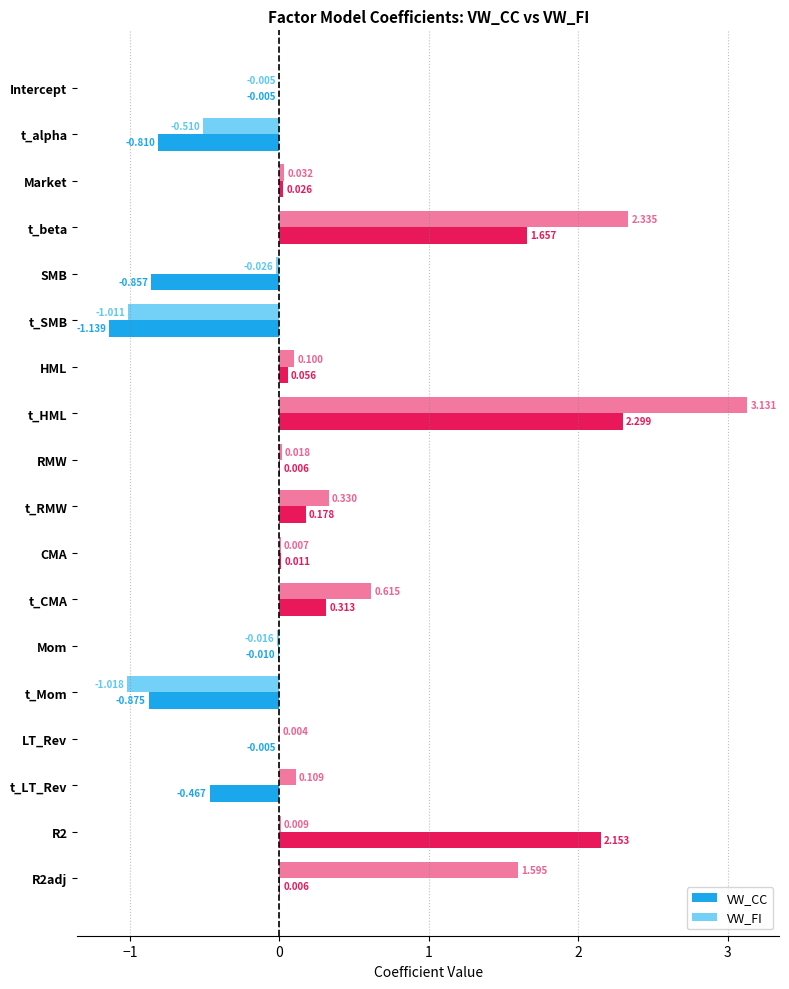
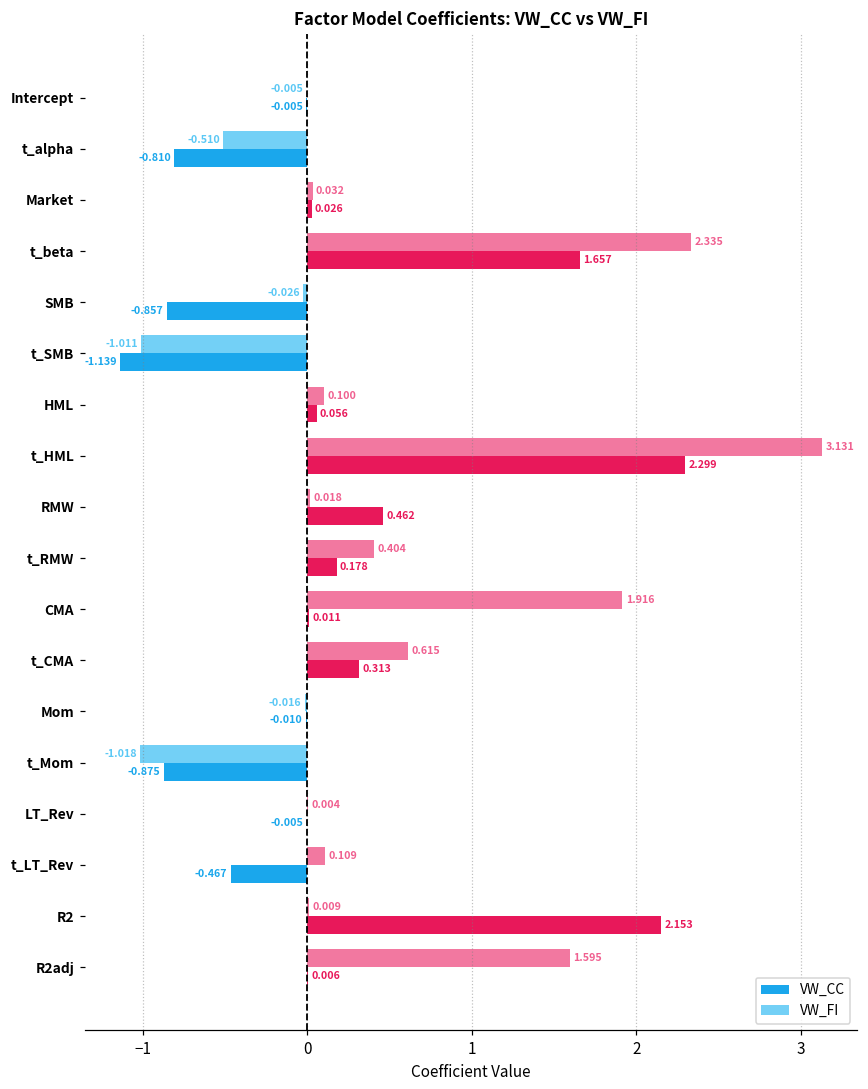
  {
    "VW_CC": {
      "Intercept": -0.005,
      "t_alpha": -0.810,
      "Market": 0.026,
      "t_beta": 1.657,
      "SMB": -0.857,
      "t_SMB": -1.139,
      "HML": 0.056,
      "t_HML": 2.299,
-     "RMW": 0.006,
+     "RMW": 0.462,
      "t_RMW": 0.178,
      "CMA": 0.011,
      "t_CMA": 0.313,
      "Mom": -0.010,
      "t_Mom": -0.875,
      "LT_Rev": -0.005,
      "t_LT_Rev": -0.467,
      "R2": 2.153,
      "R2adj": 0.006
    },
    "VW_FI": {
      "Intercept": -0.005,
      "t_alpha": -0.510,
      "Market": 0.032,
      "t_beta": 2.335,
      "SMB": -0.026,
      "t_SMB": -1.011,
      "HML": 0.100,
      "t_HML": 3.131,
      "RMW": 0.018,
-     "t_RMW": 0.330,
-     "CMA": 0.007,
+     "t_RMW": 0.404,
+     "CMA": 1.916,
      "t_CMA": 0.615,
      "Mom": -0.016,
      "t_Mom": -1.018,
      "LT_Rev": 0.004,
      "t_LT_Rev": 0.109,
      "R2": 0.009,
      "R2adj": 1.595
    }
  }
